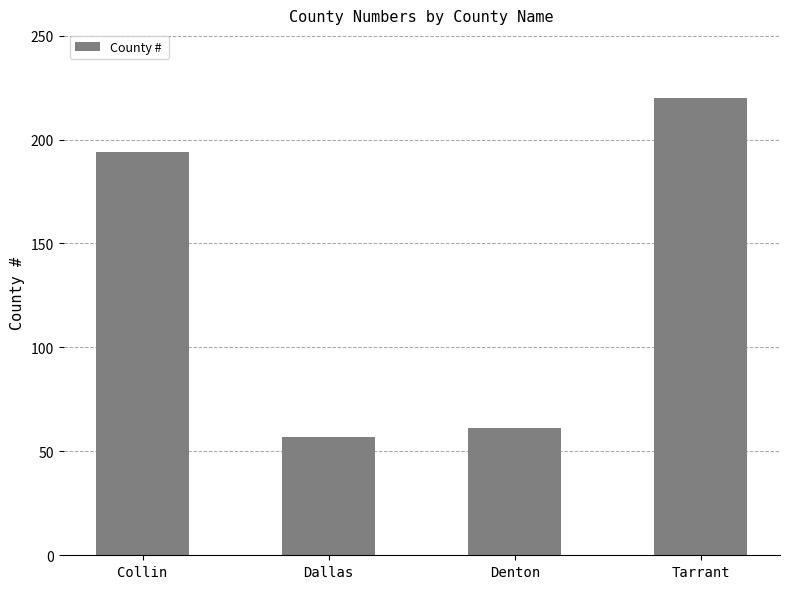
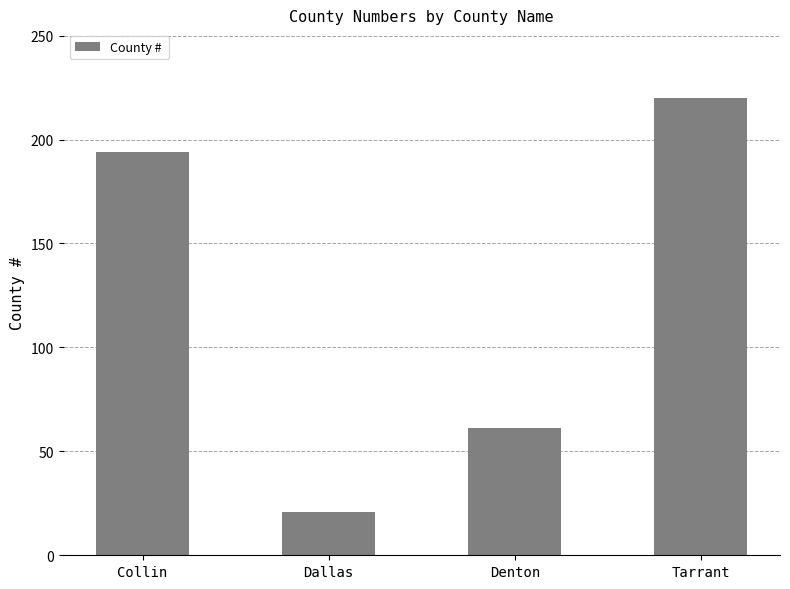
  {
    "Collin": 194,
-   "Dallas": 57,
+   "Dallas": 21,
    "Denton": 61,
    "Tarrant": 220
  }
